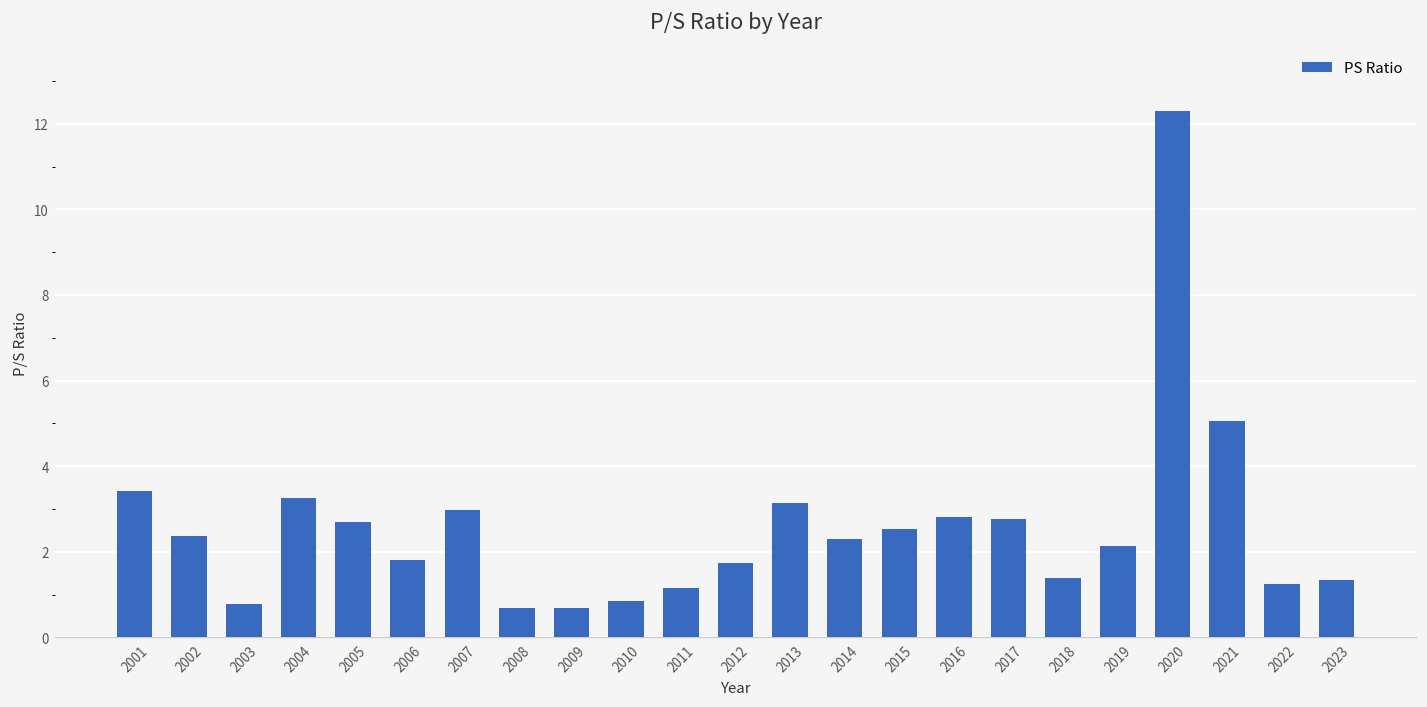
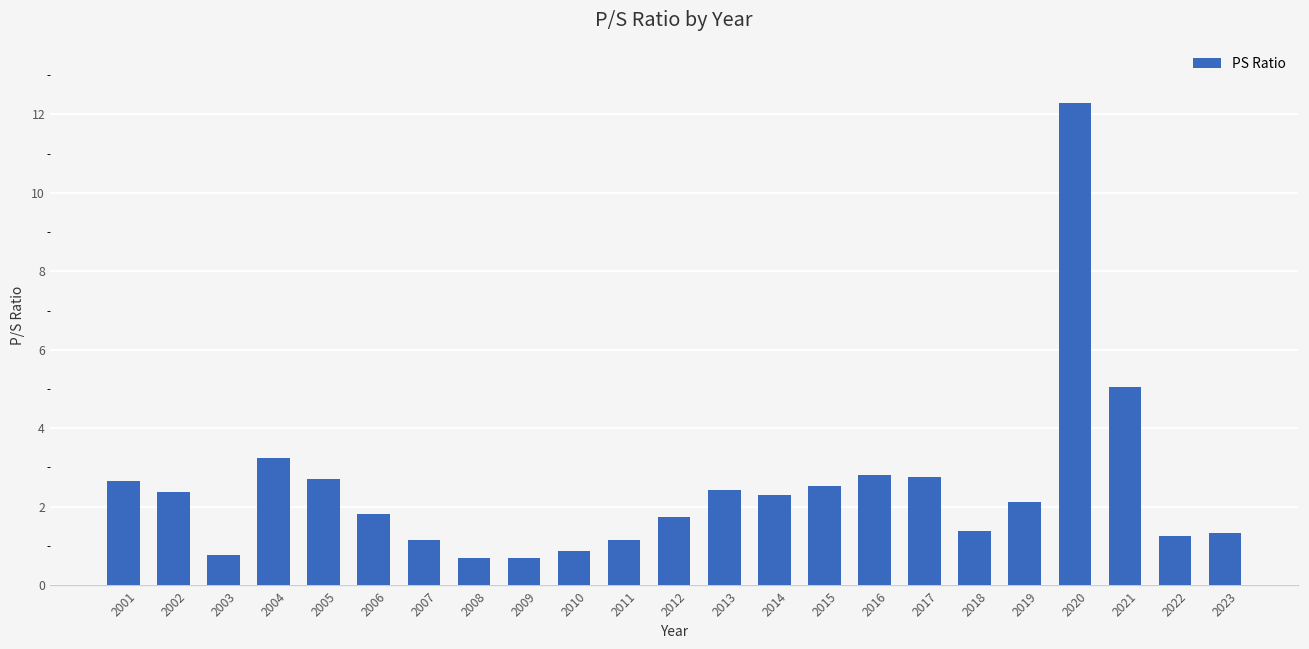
  {
-   "2001": 3.4,
+   "2001": 2.7,
    "2002": 2.4,
    "2003": 0.8,
    "2004": 3.3,
    "2005": 2.7,
    "2006": 1.8,
-   "2007": 3.0,
+   "2007": 1.2,
    "2008": 0.7,
    "2009": 0.7,
    "2010": 0.9,
    "2011": 1.2,
    "2012": 1.7,
-   "2013": 3.1,
+   "2013": 2.4,
    "2014": 2.3,
    "2015": 2.5,
    "2016": 2.8,
    "2017": 2.8,
    "2018": 1.4,
    "2019": 2.1,
    "2020": 12.3,
    "2021": 5.1,
    "2022": 1.2,
    "2023": 1.3
  }
